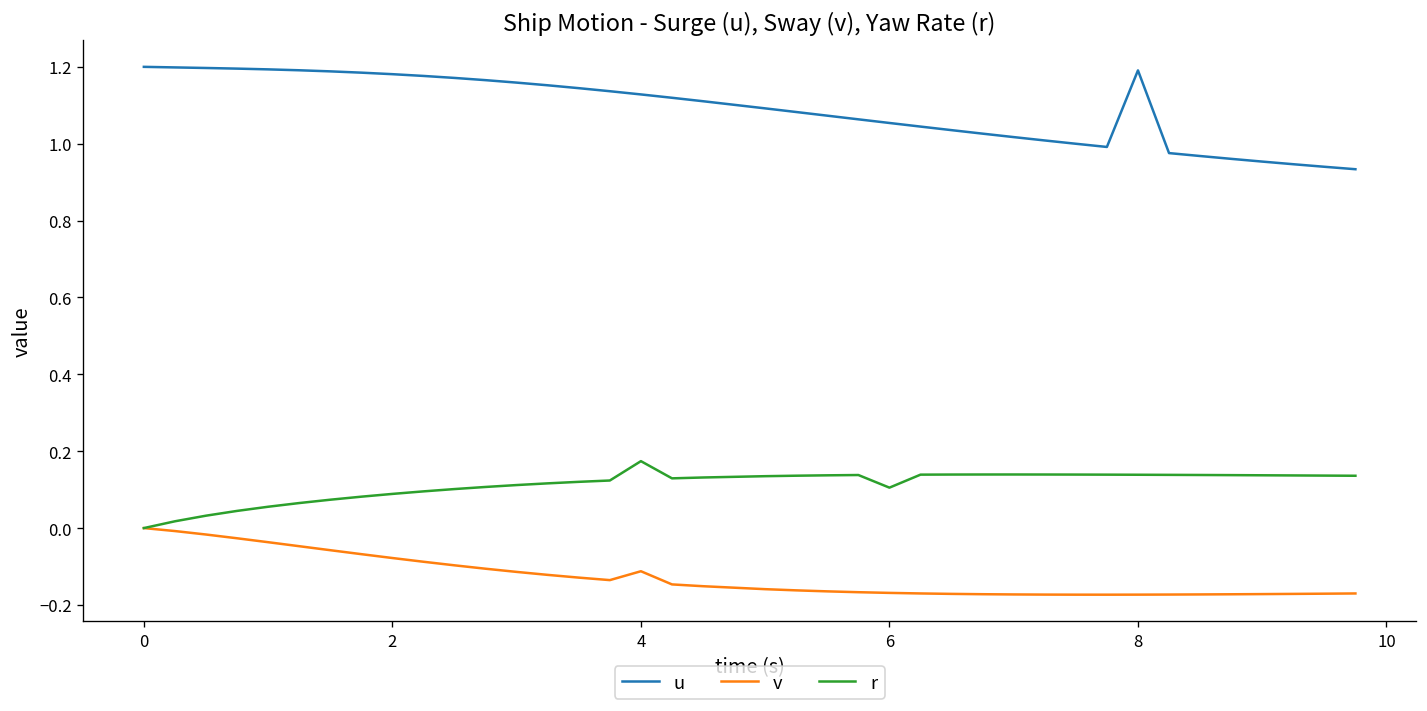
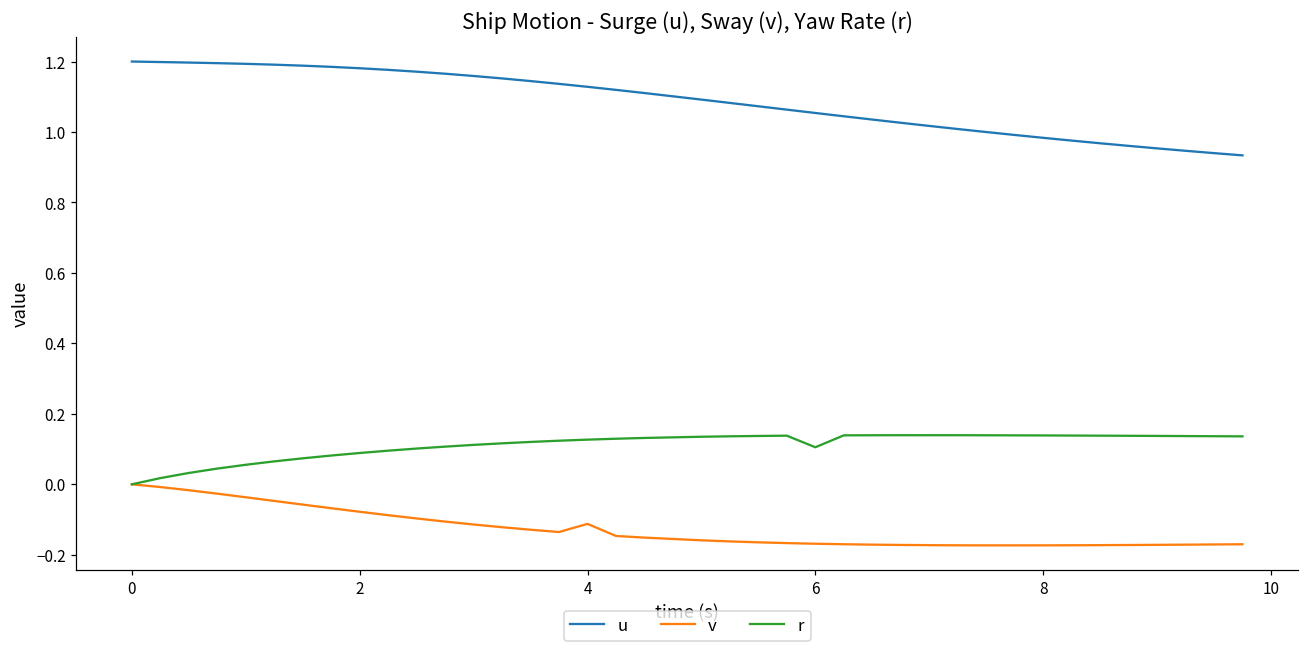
  {
    "u": {
      "0": 1.20,
      "2": 1.18,
      "4": 1.13,
      "6": 1.05,
-     "8": 1.19
+     "8": 0.98
    },
    "v": {
      "2": -0.08,
      "4": -0.11,
      "6": -0.17,
      "8": -0.17
    },
    "r": {
      "2": 0.09,
-     "4": 0.17,
+     "4": 0.13,
      "6": 0.11,
      "8": 0.14
    }
  }
